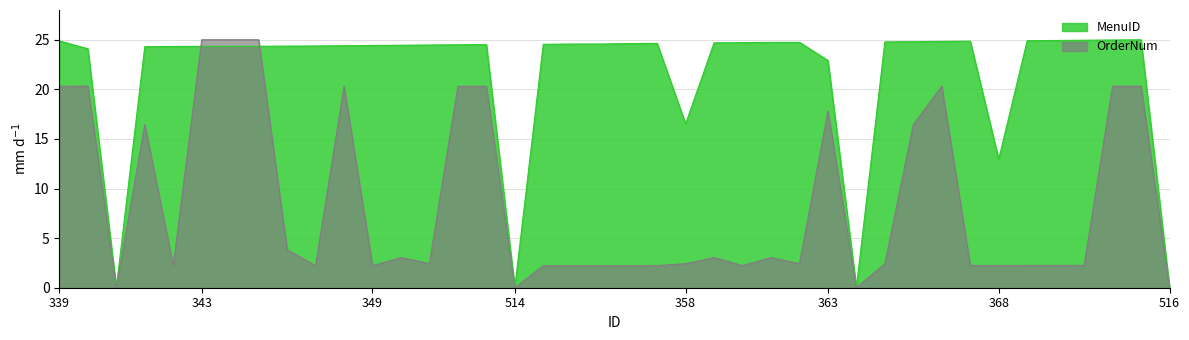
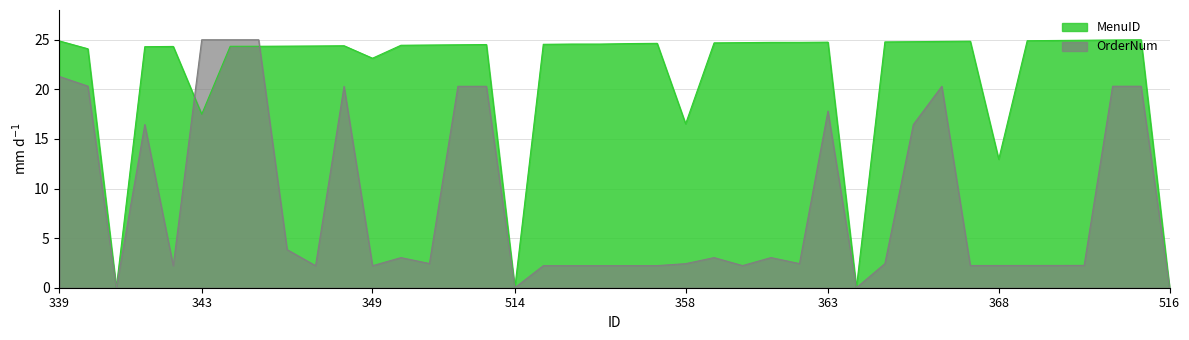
  {
    "MenuID": {
      "339": 25,
-     "343": 24,
-     "349": 24,
+     "343": 17,
+     "349": 23,
      "358": 17,
-     "363": 23,
+     "363": 25,
      "368": 13
    },
    "OrderNum": {
-     "339": 20,
+     "339": 21,
      "343": 25,
      "349": 2,
      "358": 2,
      "363": 18,
      "368": 2
    }
  }
